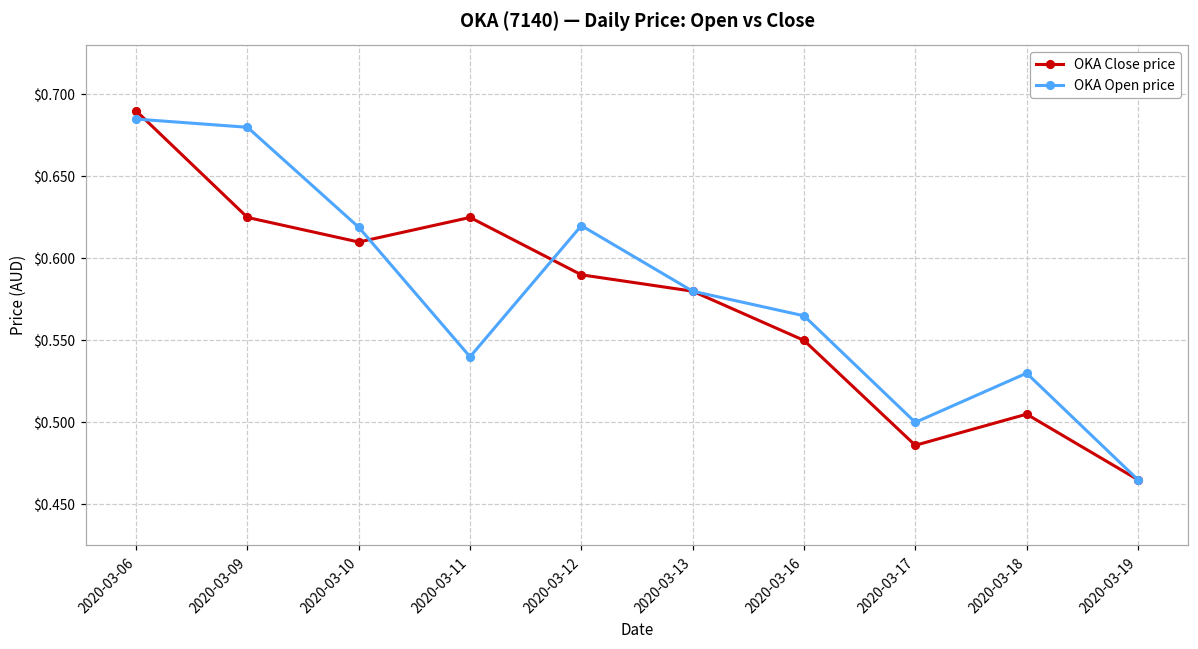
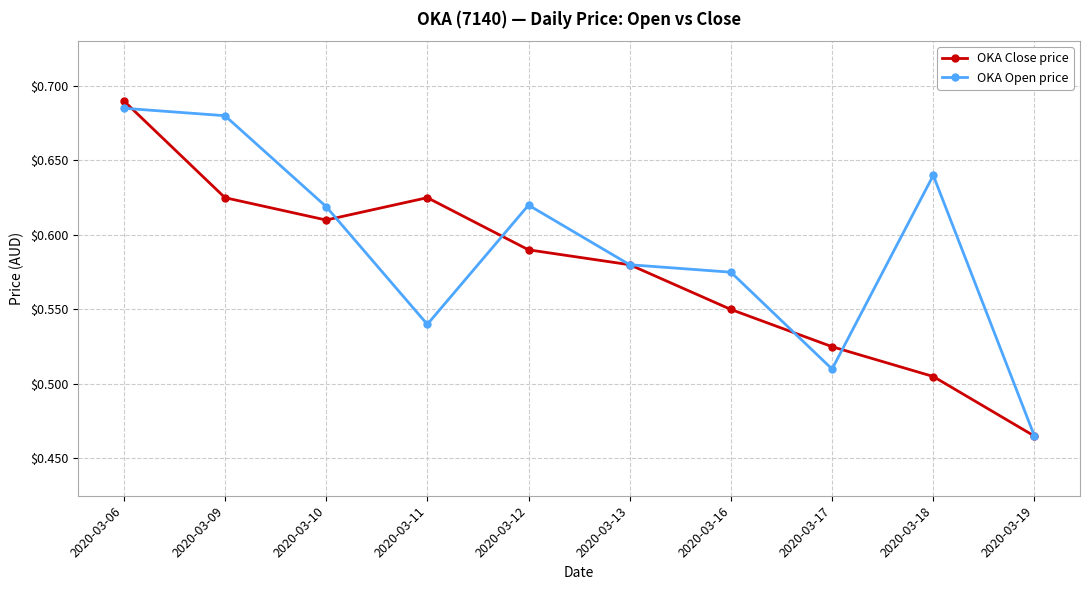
  {
    "OKA Close price": {
      "2020-03-06": "$0.690",
      "2020-03-09": "$0.625",
      "2020-03-10": "$0.610",
      "2020-03-11": "$0.625",
      "2020-03-12": "$0.590",
      "2020-03-16": "$0.550",
-     "2020-03-17": "$0.486",
+     "2020-03-17": "$0.525",
      "2020-03-18": "$0.505"
    },
    "OKA Open price": {
      "2020-03-06": "$0.685",
      "2020-03-09": "$0.680",
      "2020-03-10": "$0.619",
      "2020-03-11": "$0.540",
      "2020-03-12": "$0.620",
-     "2020-03-16": "$0.565",
-     "2020-03-17": "$0.50",
-     "2020-03-18": "$0.53"
+     "2020-03-16": "$0.575",
+     "2020-03-17": "$0.51",
+     "2020-03-18": "$0.64"
    }
  }
